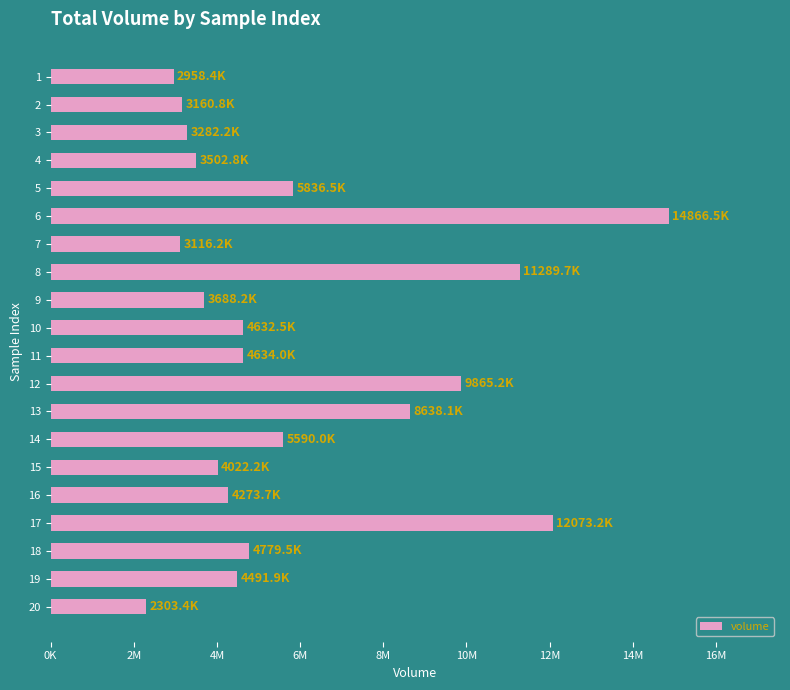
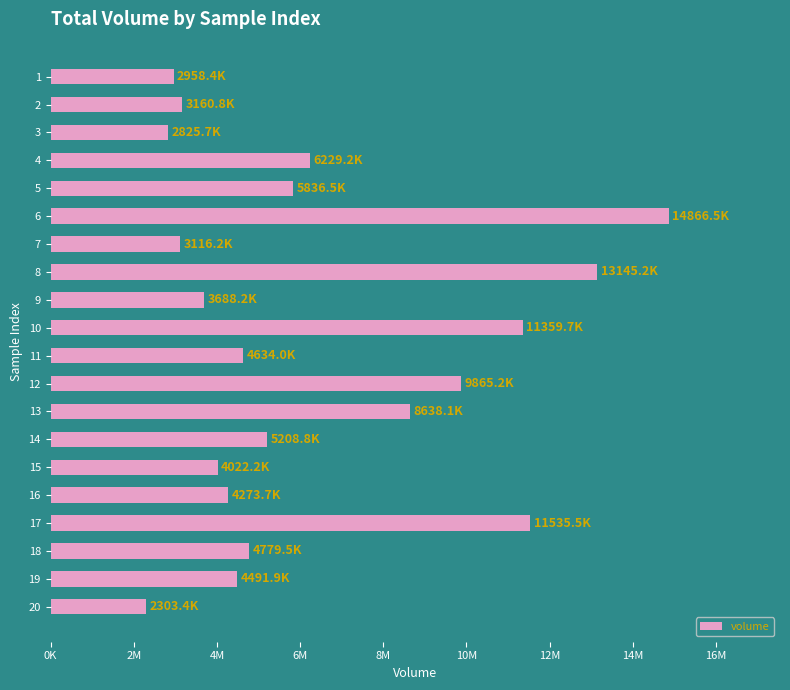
  {
    "1": "2958.4K",
    "2": "3160.8K",
-   "3": "3282.2K",
-   "4": "3502.8K",
+   "3": "2825.7K",
+   "4": "6229.2K",
    "5": "5836.5K",
    "6": "14866.5K",
    "7": "3116.2K",
-   "8": "11289.7K",
+   "8": "13145.2K",
    "9": "3688.2K",
-   "10": "4632.5K",
+   "10": "11359.7K",
    "11": "4634.0K",
    "12": "9865.2K",
    "13": "8638.1K",
-   "14": "5590.0K",
+   "14": "5208.8K",
    "15": "4022.2K",
    "16": "4273.7K",
-   "17": "12073.2K",
+   "17": "11535.5K",
    "18": "4779.5K",
    "19": "4491.9K",
    "20": "2303.4K"
  }
